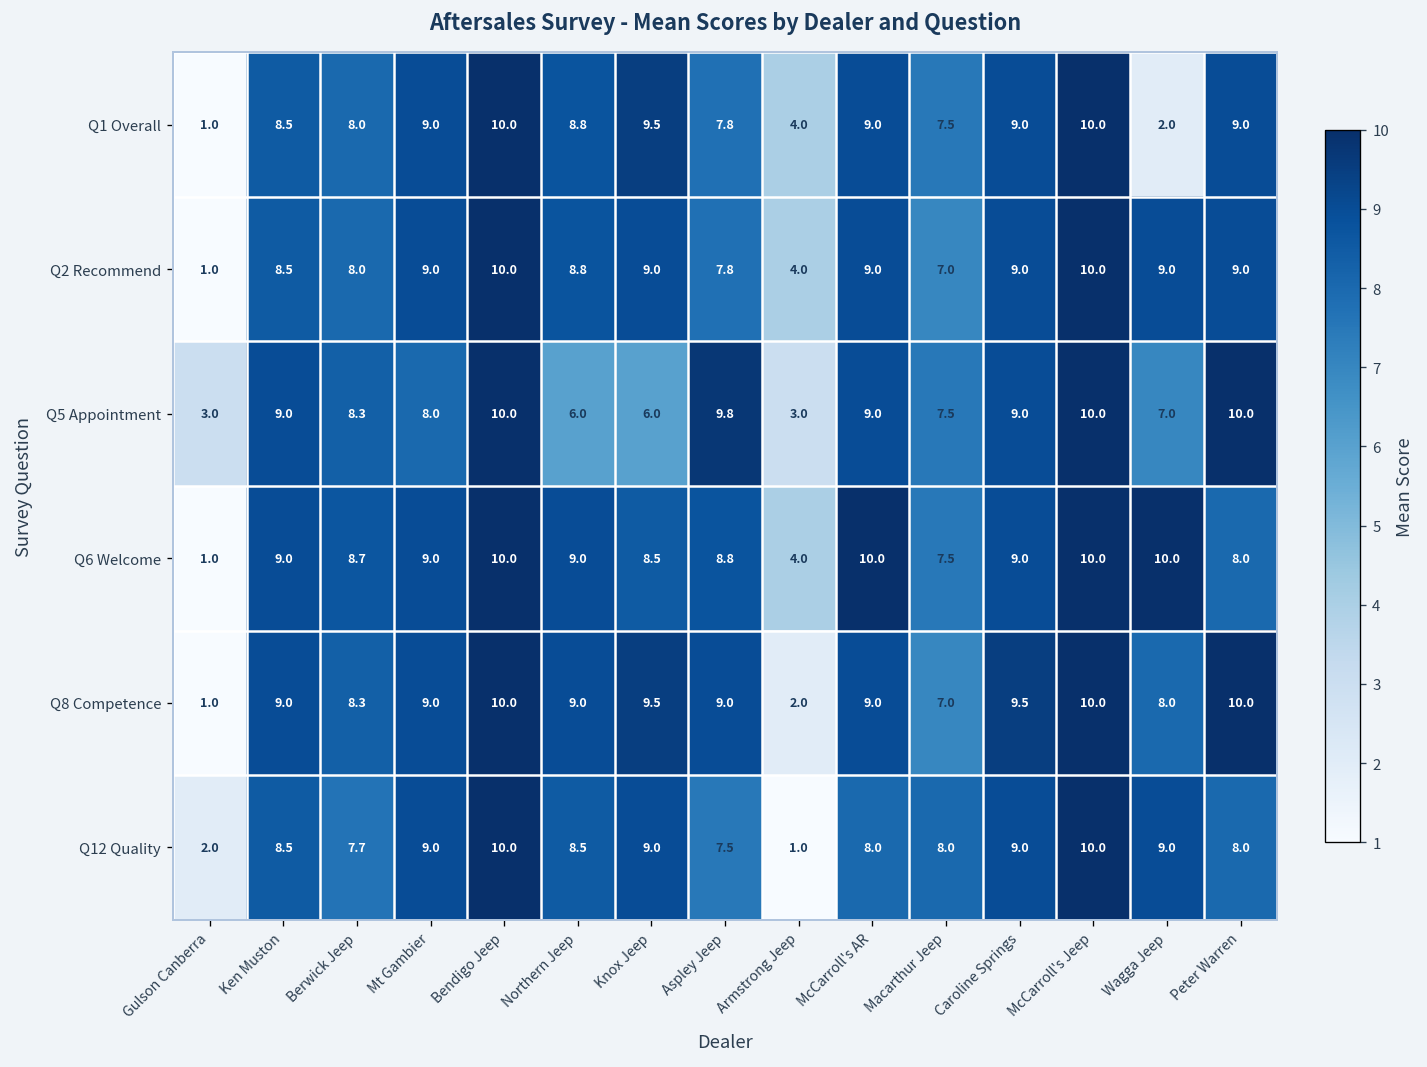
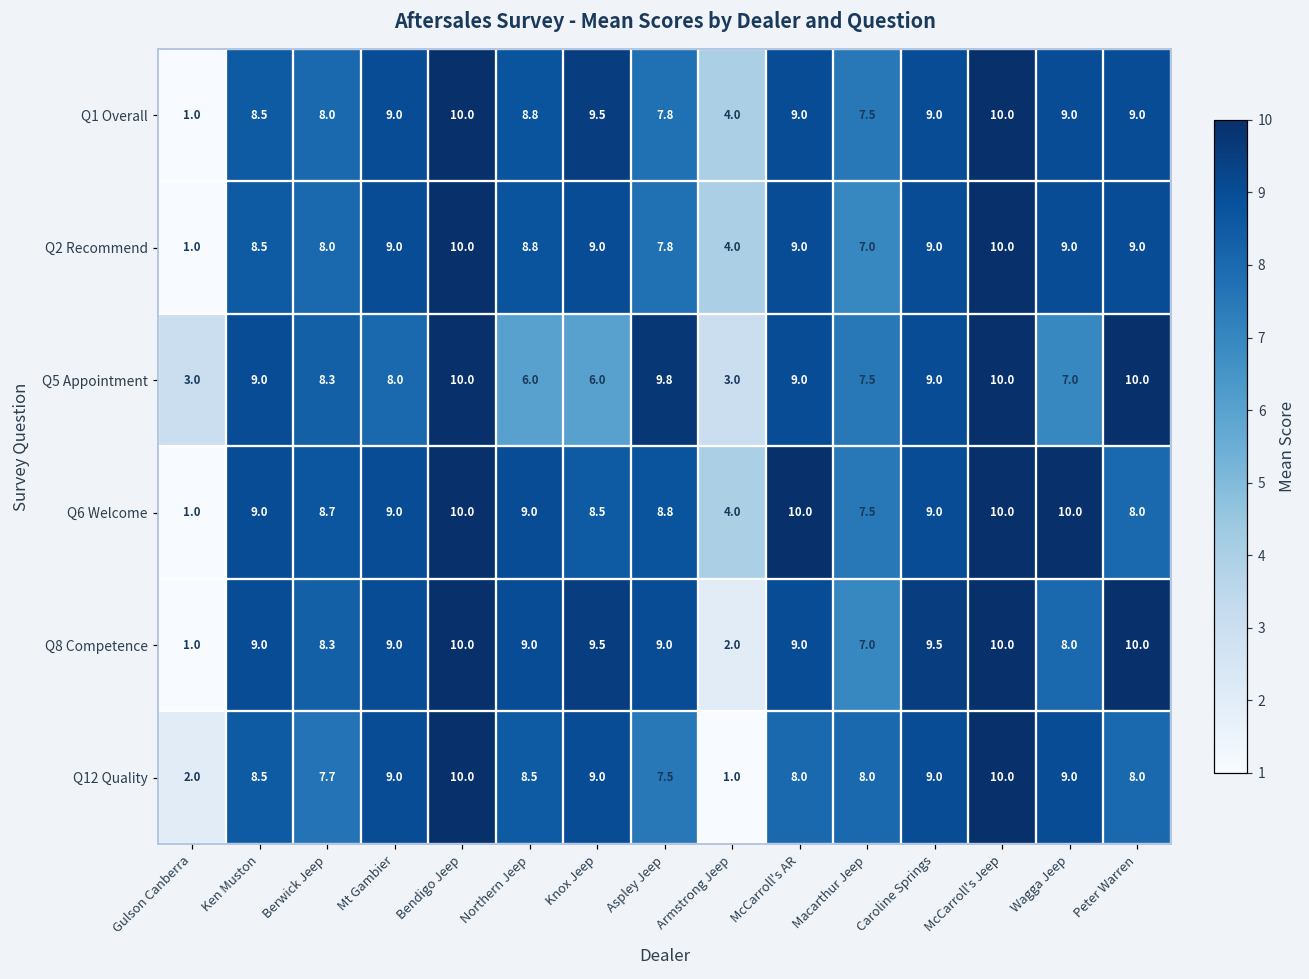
  {
    "Q1 Overall": {
      "Gulson Canberra": 1.0,
      "Ken Muston": 8.5,
      "Berwick Jeep": 8.0,
      "Mt Gambier": 9.0,
      "Bendigo Jeep": 10.0,
      "Northern Jeep": 8.8,
      "Knox Jeep": 9.5,
      "Aspley Jeep": 7.8,
      "Armstrong Jeep": 4.0,
      "McCarroll's AR": 9.0,
      "Macarthur Jeep": 7.5,
      "Caroline Springs": 9.0,
      "McCarroll's Jeep": 10.0,
-     "Wagga Jeep": 2.0,
+     "Wagga Jeep": 9.0,
      "Peter Warren": 9.0
    },
    "Q2 Recommend": {
      "Gulson Canberra": 1.0,
      "Ken Muston": 8.5,
      "Berwick Jeep": 8.0,
      "Mt Gambier": 9.0,
      "Bendigo Jeep": 10.0,
      "Northern Jeep": 8.8,
      "Knox Jeep": 9.0,
      "Aspley Jeep": 7.8,
      "Armstrong Jeep": 4.0,
      "McCarroll's AR": 9.0,
      "Macarthur Jeep": 7.0,
      "Caroline Springs": 9.0,
      "McCarroll's Jeep": 10.0,
      "Wagga Jeep": 9.0,
      "Peter Warren": 9.0
    },
    "Q5 Appointment": {
      "Gulson Canberra": 3.0,
      "Ken Muston": 9.0,
      "Berwick Jeep": 8.3,
      "Mt Gambier": 8.0,
      "Bendigo Jeep": 10.0,
      "Northern Jeep": 6.0,
      "Knox Jeep": 6.0,
      "Aspley Jeep": 9.8,
      "Armstrong Jeep": 3.0,
      "McCarroll's AR": 9.0,
      "Macarthur Jeep": 7.5,
      "Caroline Springs": 9.0,
      "McCarroll's Jeep": 10.0,
      "Wagga Jeep": 7.0,
      "Peter Warren": 10.0
    },
    "Q6 Welcome": {
      "Gulson Canberra": 1.0,
      "Ken Muston": 9.0,
      "Berwick Jeep": 8.7,
      "Mt Gambier": 9.0,
      "Bendigo Jeep": 10.0,
      "Northern Jeep": 9.0,
      "Knox Jeep": 8.5,
      "Aspley Jeep": 8.8,
      "Armstrong Jeep": 4.0,
      "McCarroll's AR": 10.0,
      "Macarthur Jeep": 7.5,
      "Caroline Springs": 9.0,
      "McCarroll's Jeep": 10.0,
      "Wagga Jeep": 10.0,
      "Peter Warren": 8.0
    },
    "Q8 Competence": {
      "Gulson Canberra": 1.0,
      "Ken Muston": 9.0,
      "Berwick Jeep": 8.3,
      "Mt Gambier": 9.0,
      "Bendigo Jeep": 10.0,
      "Northern Jeep": 9.0,
      "Knox Jeep": 9.5,
      "Aspley Jeep": 9.0,
      "Armstrong Jeep": 2.0,
      "McCarroll's AR": 9.0,
      "Macarthur Jeep": 7.0,
      "Caroline Springs": 9.5,
      "McCarroll's Jeep": 10.0,
      "Wagga Jeep": 8.0,
      "Peter Warren": 10.0
    },
    "Q12 Quality": {
      "Gulson Canberra": 2.0,
      "Ken Muston": 8.5,
      "Berwick Jeep": 7.7,
      "Mt Gambier": 9.0,
      "Bendigo Jeep": 10.0,
      "Northern Jeep": 8.5,
      "Knox Jeep": 9.0,
      "Aspley Jeep": 7.5,
      "Armstrong Jeep": 1.0,
      "McCarroll's AR": 8.0,
      "Macarthur Jeep": 8.0,
      "Caroline Springs": 9.0,
      "McCarroll's Jeep": 10.0,
      "Wagga Jeep": 9.0,
      "Peter Warren": 8.0
    }
  }
